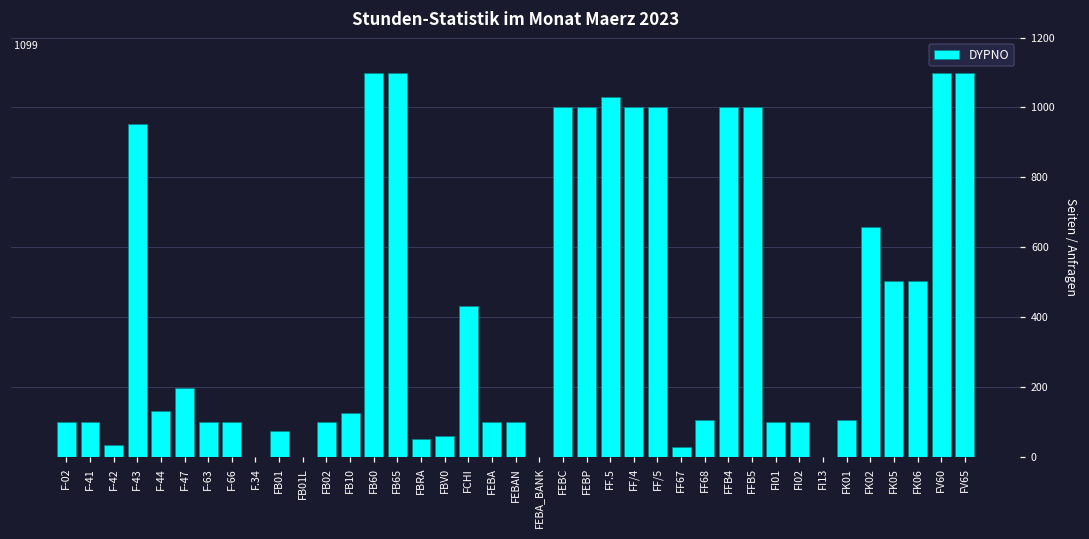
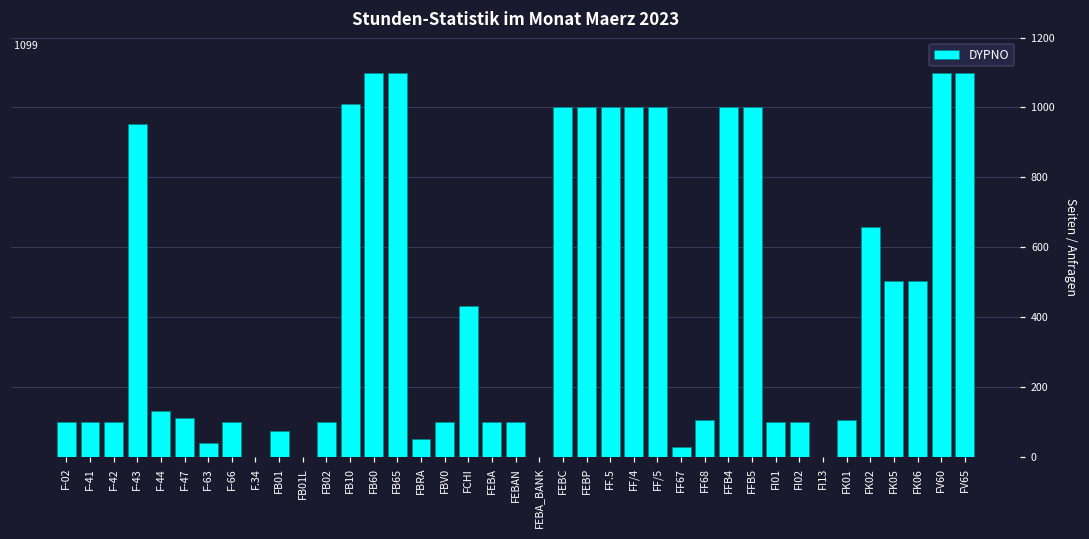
  {
    "F-02": 100,
    "F-41": 100,
-   "F-42": 40,
+   "F-42": 100,
    "F-43": 950,
    "F-44": 130,
-   "F-47": 200,
-   "F-63": 100,
+   "F-47": 110,
+   "F-63": 40,
    "F-66": 100,
    "F.34": 0,
    "FB01": 70,
    "FB01L": 0,
    "FB02": 100,
-   "FB10": 130,
+   "FB10": 1010,
    "FB60": 1100,
    "FB65": 1100,
    "FBRA": 50,
-   "FBV0": 60,
+   "FBV0": 100,
    "FCHI": 430,
    "FEBA": 100,
    "FEBAN": 100,
    "FEBA_BANK": 0,
    "FEBC": 1000,
    "FEBP": 1000,
-   "FF.5": 1030,
+   "FF.5": 1000,
    "FF/4": 1000,
    "FF/5": 1000,
    "FF67": 30,
    "FF68": 110,
    "FFB4": 1000,
    "FFB5": 1000,
    "FI01": 100,
    "FI02": 100,
    "FI13": 0,
    "FK01": 110,
    "FK02": 660,
    "FK05": 510,
    "FK06": 510,
    "FV60": 1100,
    "FV65": 1100
  }
